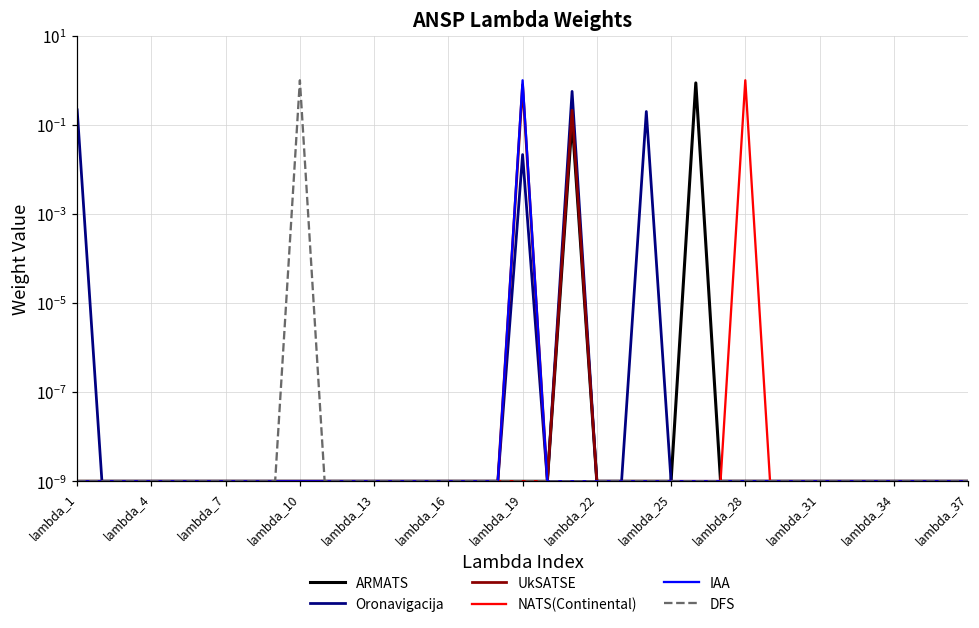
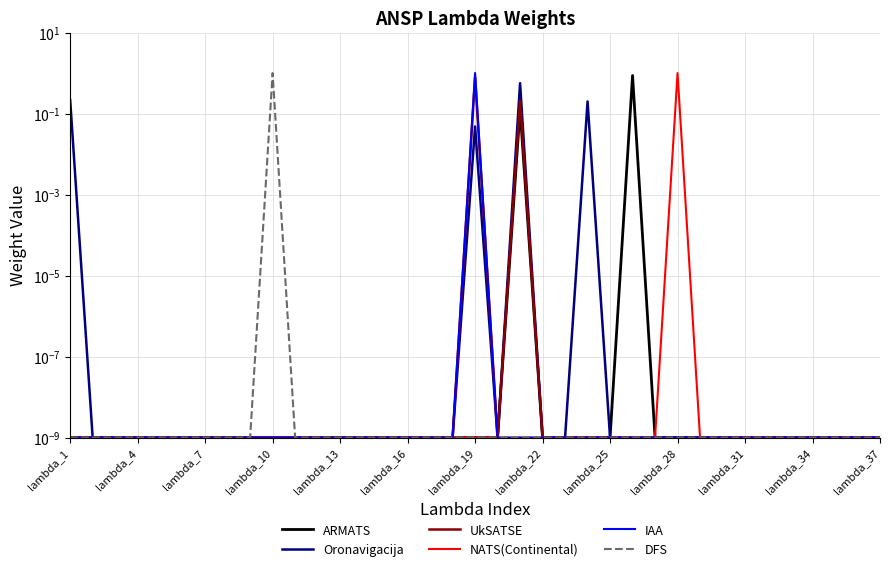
  {
    "Oronavigacija": {
      "lambda_1": 0.2,
-     "lambda_19": 0.02
+     "lambda_19": 0.05
    },
    "UkSATSE": {
      "lambda_19": 0.8
    },
    "NATS(Continental)": {
      "lambda_28": 1.0
    },
    "IAA": {
      "lambda_19": 1.0
    },
    "DFS": {
      "lambda_10": 1.0
    }
  }
